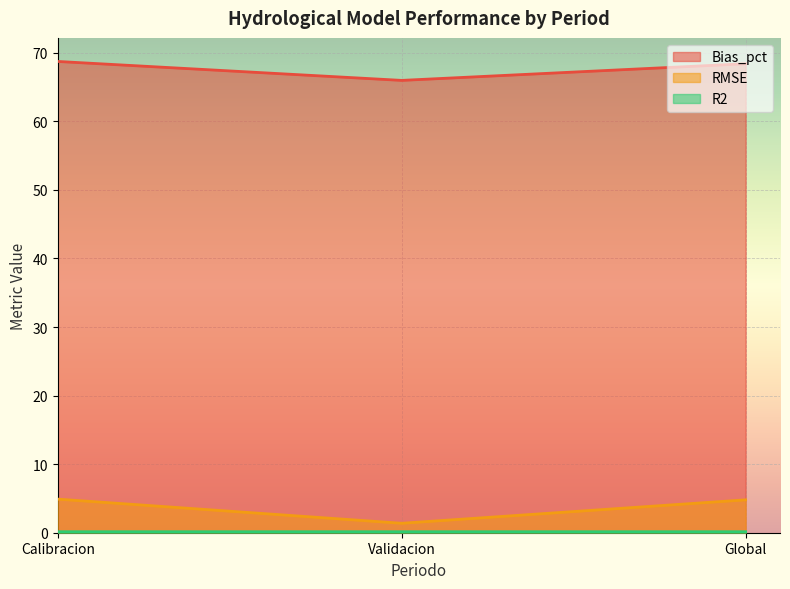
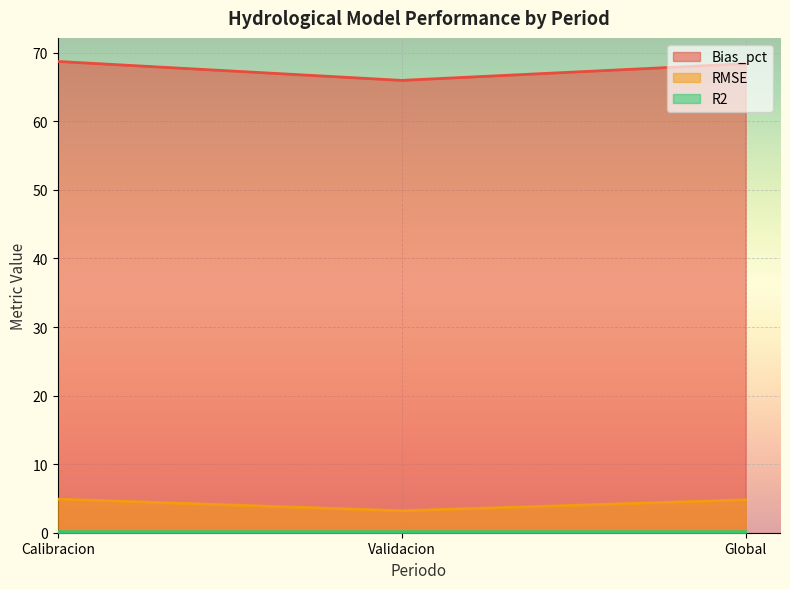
  {
    "Bias_pct": {
      "Calibracion": 69,
      "Validacion": 66
    },
    "RMSE": {
      "Calibracion": 5,
-     "Validacion": 1,
+     "Validacion": 3,
      "Global": 5
    },
    "R2": {
      "Calibracion": 0,
      "Validacion": 0,
      "Global": 0
    }
  }
